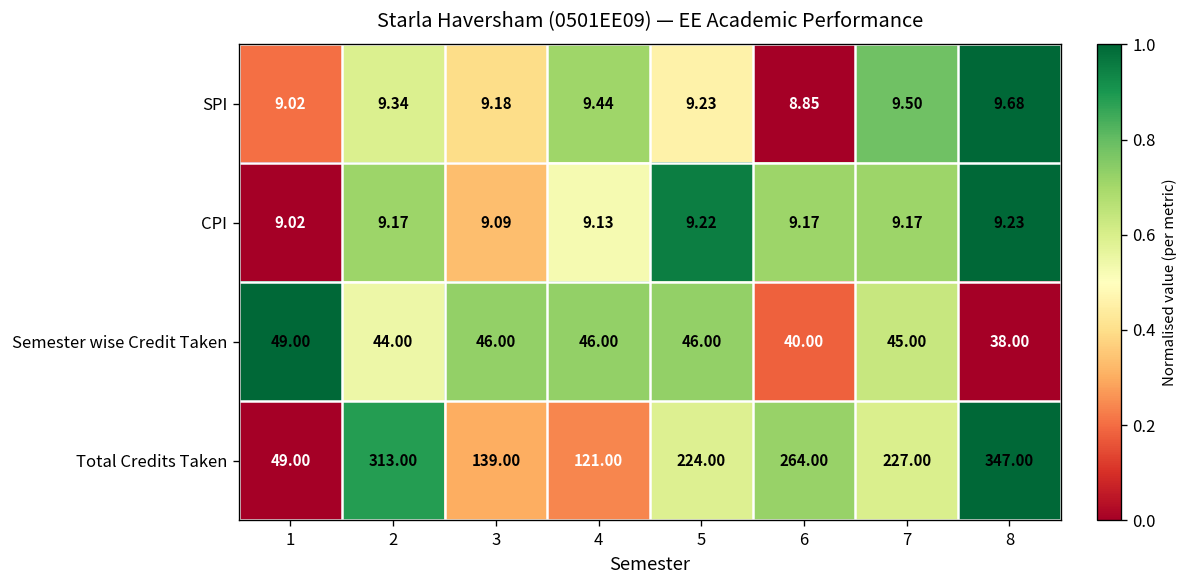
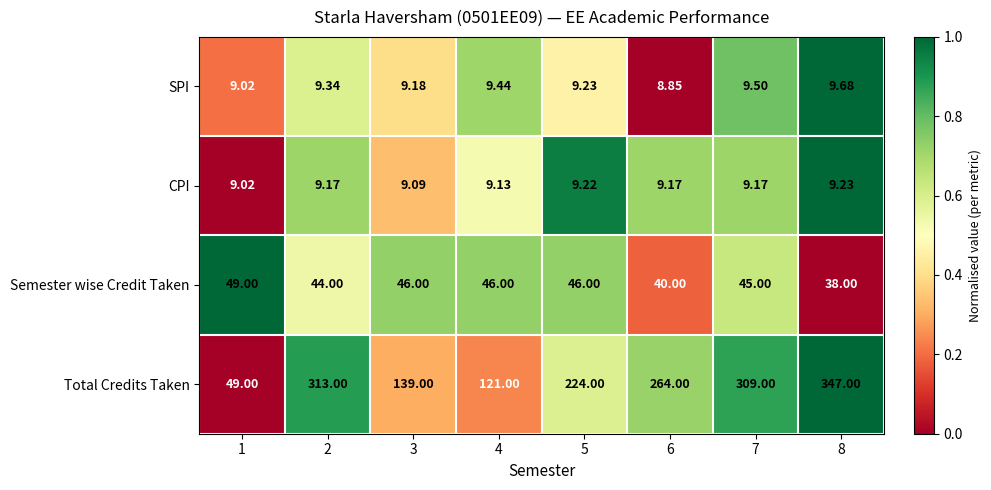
  {
    "SPI": {
      "1": 9.02,
      "2": 9.34,
      "3": 9.18,
      "4": 9.44,
      "5": 9.23,
      "6": 8.85,
      "7": 9.50,
      "8": 9.68
    },
    "CPI": {
      "1": 9.02,
      "2": 9.17,
      "3": 9.09,
      "4": 9.13,
      "5": 9.22,
      "6": 9.17,
      "7": 9.17,
      "8": 9.23
    },
    "Semester wise Credit Taken": {
      "1": 49.00,
      "2": 44.00,
      "3": 46.00,
      "4": 46.00,
      "5": 46.00,
      "6": 40.00,
      "7": 45.00,
      "8": 38.00
    },
    "Total Credits Taken": {
      "1": 49.00,
      "2": 313.00,
      "3": 139.00,
      "4": 121.00,
      "5": 224.00,
      "6": 264.00,
-     "7": 227.00,
+     "7": 309.00,
      "8": 347.00
    }
  }
